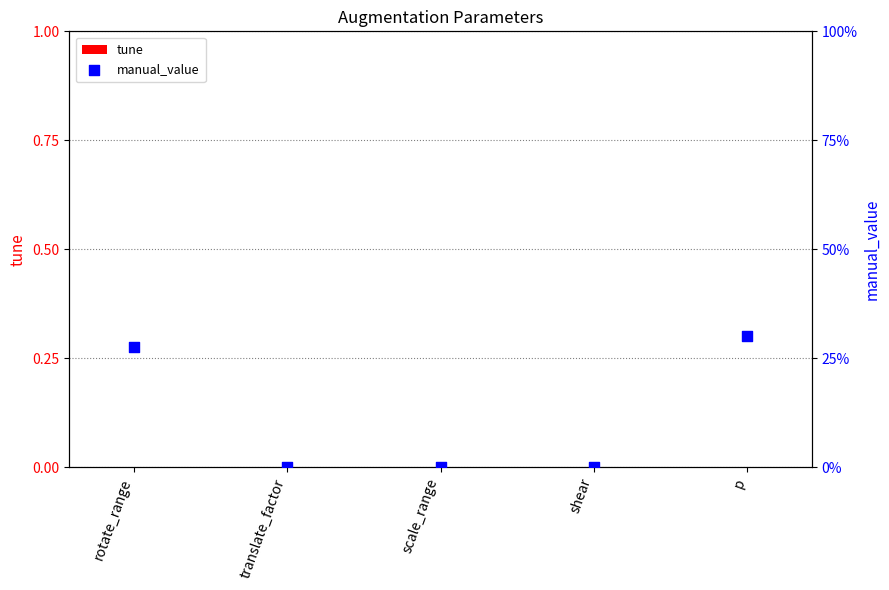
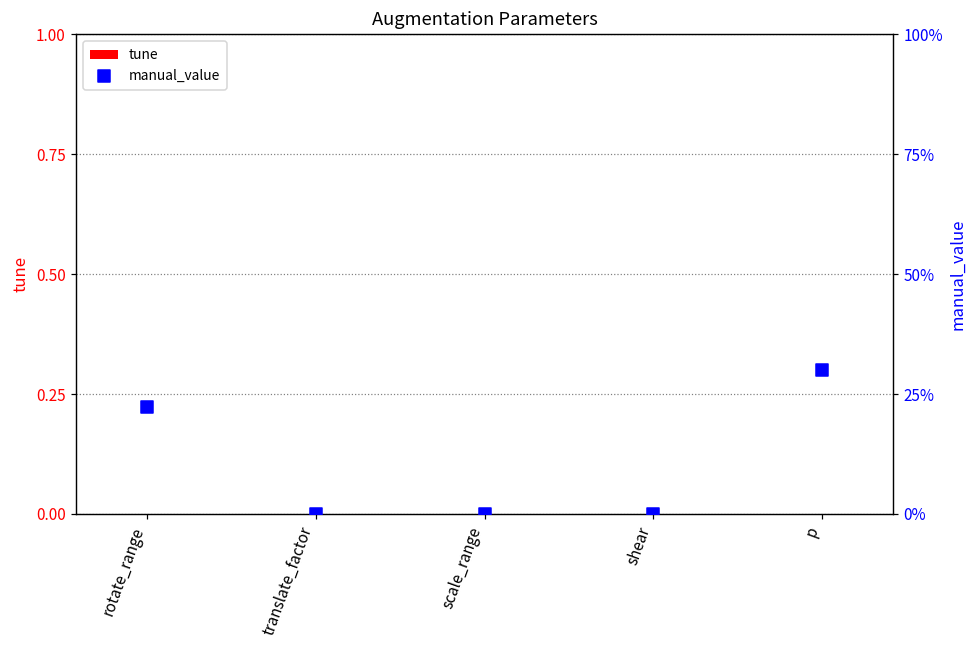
  {
    "tune": {
      "rotate_range": "0.00",
      "translate_factor": "0.00",
      "scale_range": "0.00",
      "shear": "0.00",
      "p": "0.00"
    },
    "manual_value": {
-     "rotate_range": "28%"
+     "rotate_range": "22%"
    }
  }
